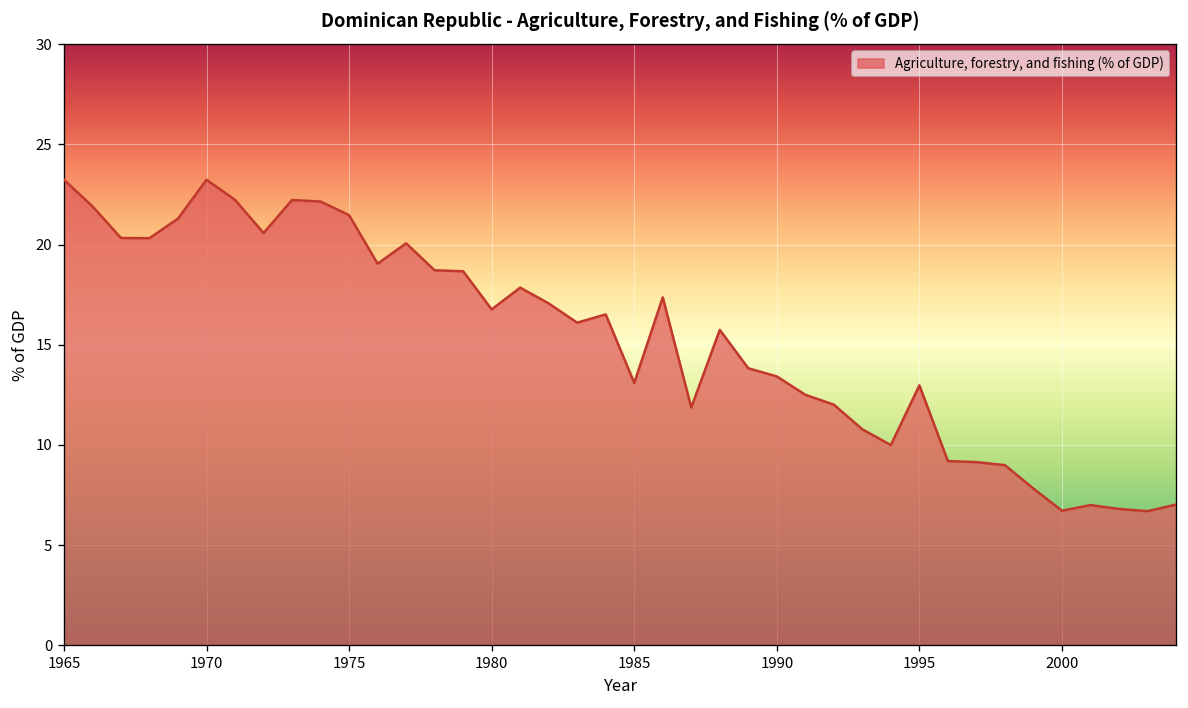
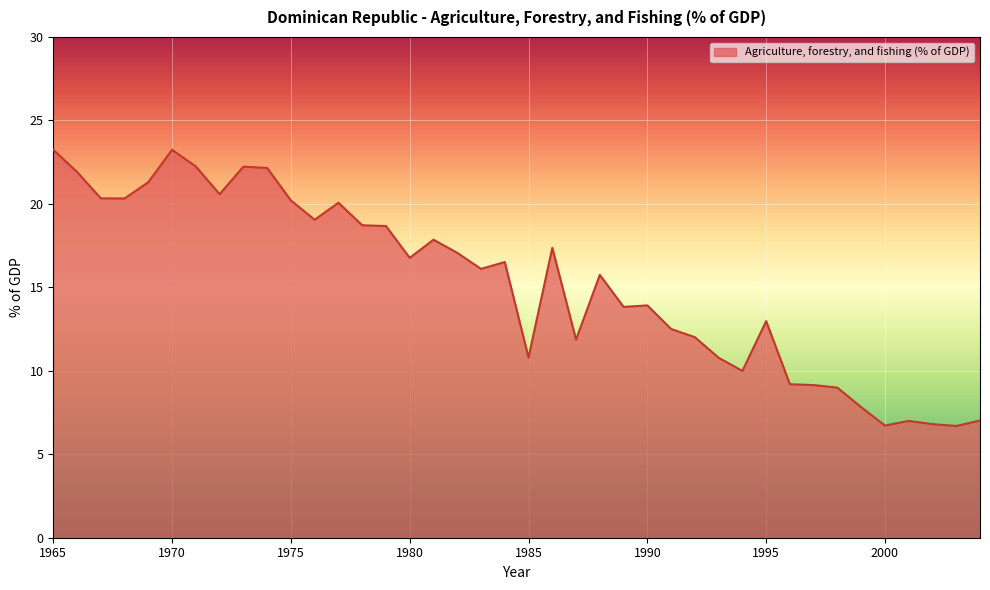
  {
    "1965": 23.2,
    "1970": 23.2,
-   "1975": 21.5,
+   "1975": 20.2,
    "1980": 16.8,
-   "1985": 13.1,
-   "1990": 13.4,
+   "1985": 10.8,
+   "1990": 13.9,
    "1995": 13.0,
    "2000": 6.7
  }
